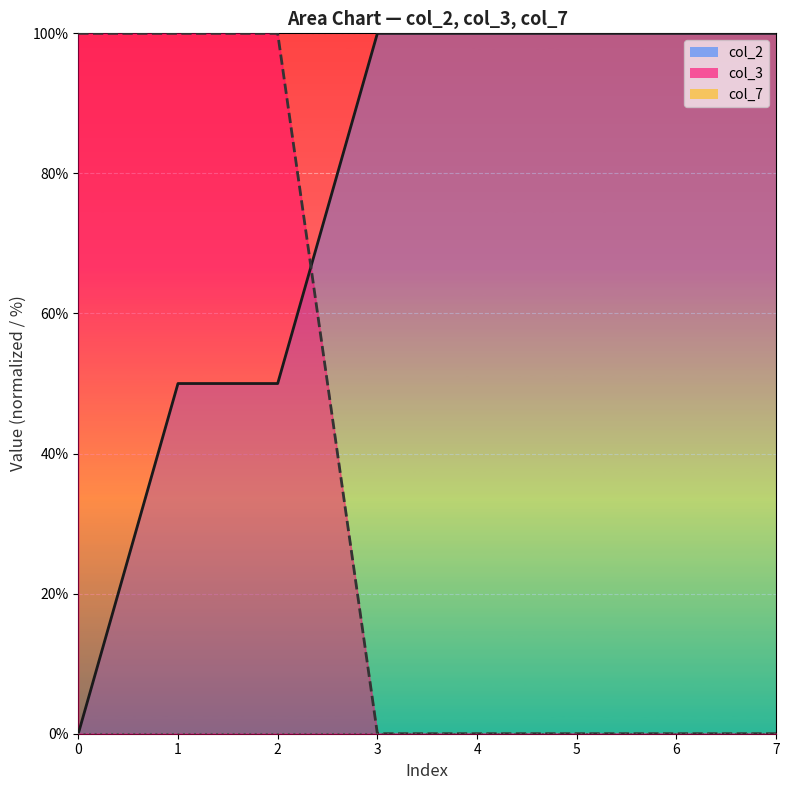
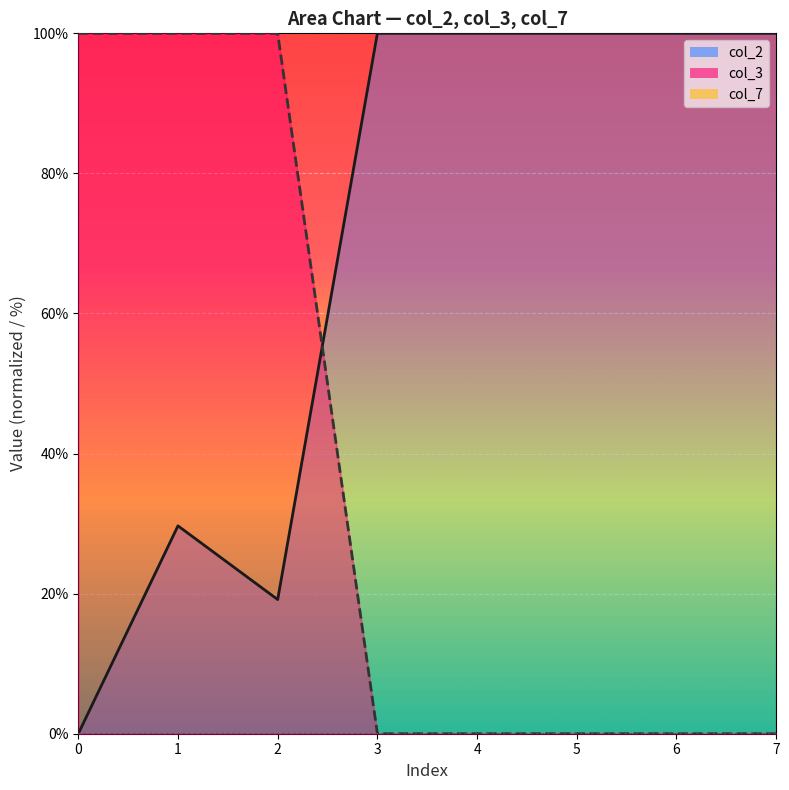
  {
    "col_2": {
-     "1": "50%",
-     "2": "50%",
+     "1": "30%",
+     "2": "19%",
      "3": "100%",
      "4": "100%",
      "5": "100%",
      "6": "100%",
      "7": "100%"
    },
    "col_3": {
      "0": "100%",
      "1": "100%",
      "2": "100%"
    },
    "col_7": {
      "1": "0%",
      "2": "0%"
    }
  }
